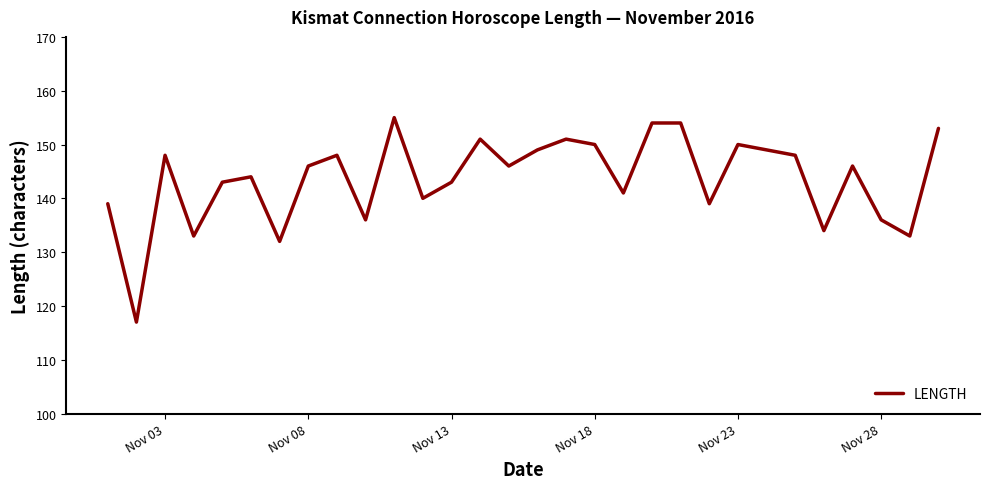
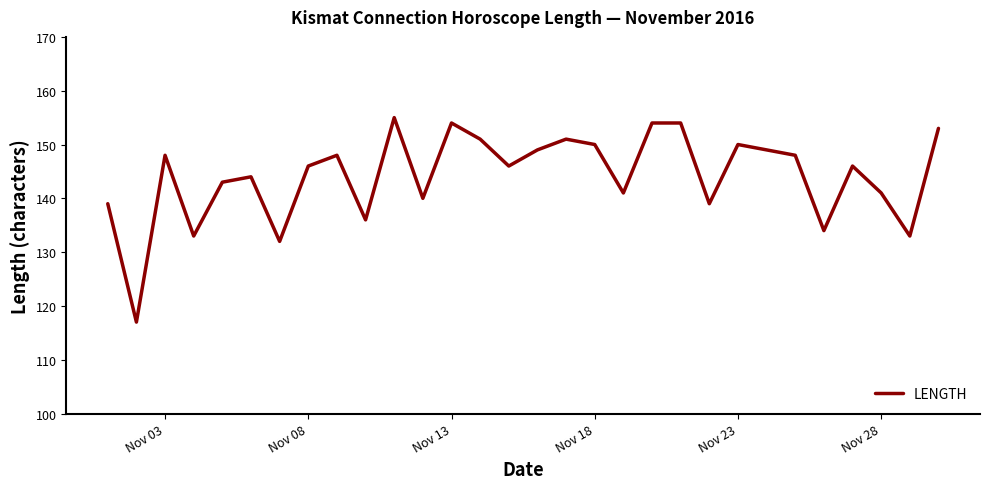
  {
    "Nov 03": 148,
    "Nov 08": 146,
-   "Nov 13": 143,
+   "Nov 13": 154,
    "Nov 18": 150,
    "Nov 23": 150,
-   "Nov 28": 136
+   "Nov 28": 141
  }
